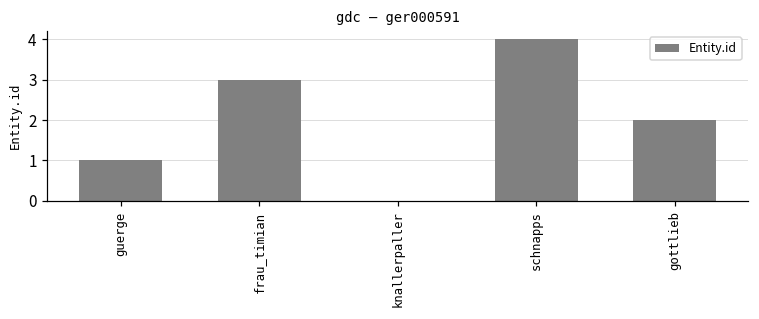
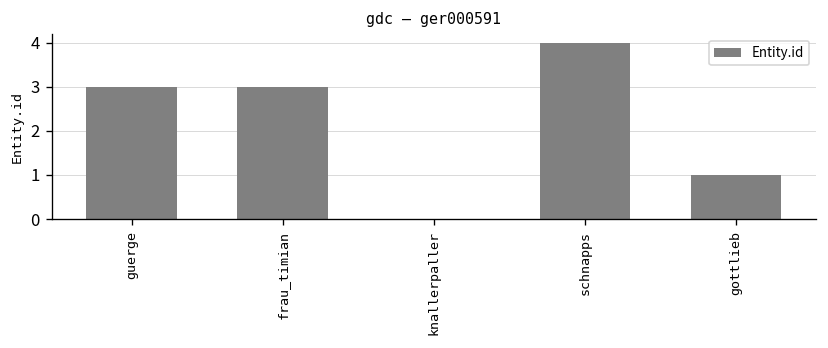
  {
-   "guerge": 1,
+   "guerge": 3,
    "frau_timian": 3,
    "knallerpaller": 0,
    "schnapps": 4,
-   "gottlieb": 2
+   "gottlieb": 1
  }
